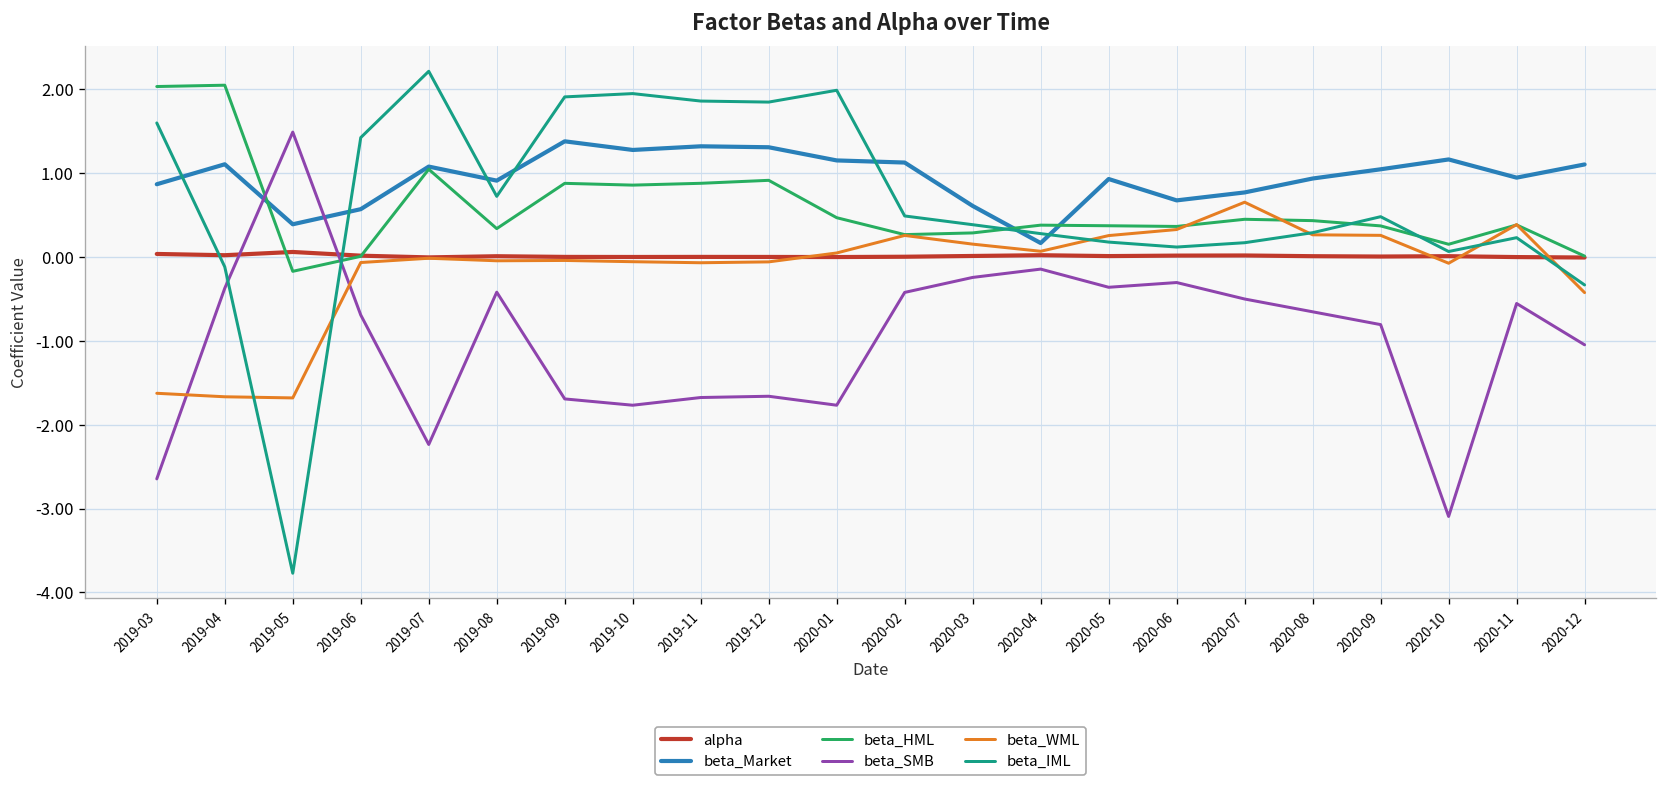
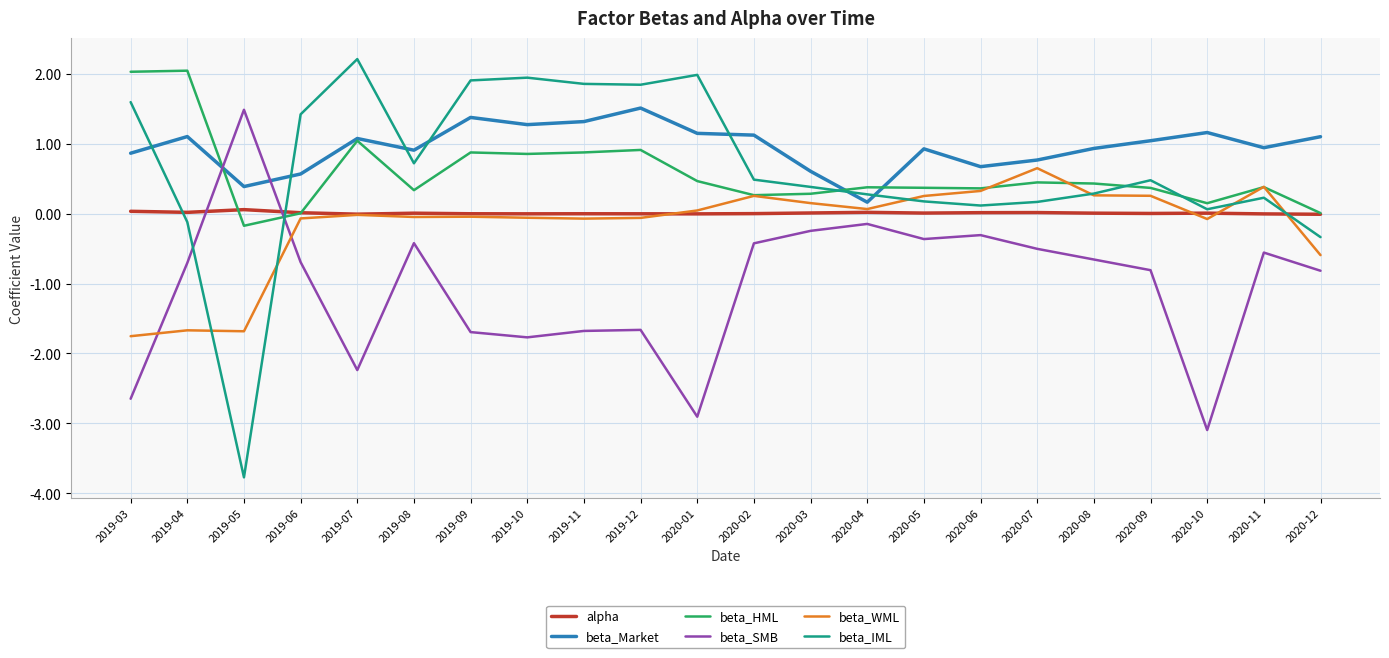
  {
    "alpha": {
      "2019-03": 0.0,
      "2019-04": 0.0,
      "2019-05": 0.1,
      "2019-08": 0.0,
      "2019-09": 0.0,
      "2019-10": 0.0,
      "2019-11": 0.0,
      "2019-12": 0.0,
      "2020-01": 0.0,
      "2020-02": 0.0,
      "2020-03": 0.0,
      "2020-04": 0.0,
      "2020-05": 0.0,
      "2020-06": 0.0,
      "2020-07": 0.0,
      "2020-08": 0.0,
      "2020-09": 0.0,
      "2020-10": 0.0,
      "2020-11": 0.0
    },
    "beta_Market": {
      "2019-03": 0.9,
      "2019-04": 1.1,
      "2019-05": 0.4,
      "2019-06": 0.6,
      "2019-08": 0.9,
      "2019-09": 1.4,
      "2019-10": 1.3,
      "2019-11": 1.3,
-     "2019-12": 1.3,
+     "2019-12": 1.5,
      "2020-01": 1.1,
      "2020-02": 1.1,
      "2020-03": 0.6,
      "2020-04": 0.2,
      "2020-05": 0.9,
      "2020-06": 0.7,
      "2020-07": 0.8,
      "2020-08": 0.9,
      "2020-09": 1.0,
      "2020-10": 1.2,
      "2020-11": 0.9,
      "2020-12": 1.1
    },
    "beta_SMB": {
      "2019-03": -2.6,
-     "2019-04": -0.4,
+     "2019-04": -0.7,
      "2019-05": 1.5,
      "2019-06": -0.7,
      "2019-07": -2.2,
      "2019-08": -0.4,
      "2019-09": -1.7,
      "2019-10": -1.8,
      "2019-11": -1.7,
      "2019-12": -1.7,
-     "2020-01": -1.8,
+     "2020-01": -2.9,
      "2020-02": -0.4,
      "2020-03": -0.2,
      "2020-04": -0.1,
      "2020-05": -0.4,
      "2020-06": -0.3,
      "2020-07": -0.5,
      "2020-08": -0.7,
      "2020-09": -0.8,
      "2020-10": -3.1,
      "2020-11": -0.6,
-     "2020-12": -1.0
+     "2020-12": -0.8
    },
    "beta_WML": {
-     "2019-03": -1.6,
+     "2019-03": -1.8,
      "2019-04": -1.7,
      "2019-05": -1.7,
      "2019-06": -0.1,
      "2019-08": 0.0,
      "2019-09": 0.0,
      "2019-10": -0.1,
      "2019-11": -0.1,
      "2019-12": -0.1,
      "2020-01": 0.0,
      "2020-03": 0.1,
      "2020-04": 0.1,
      "2020-05": 0.3,
      "2020-06": 0.3,
      "2020-07": 0.6,
      "2020-09": 0.3,
      "2020-10": -0.1,
-     "2020-12": -0.4
+     "2020-12": -0.6
    }
  }
